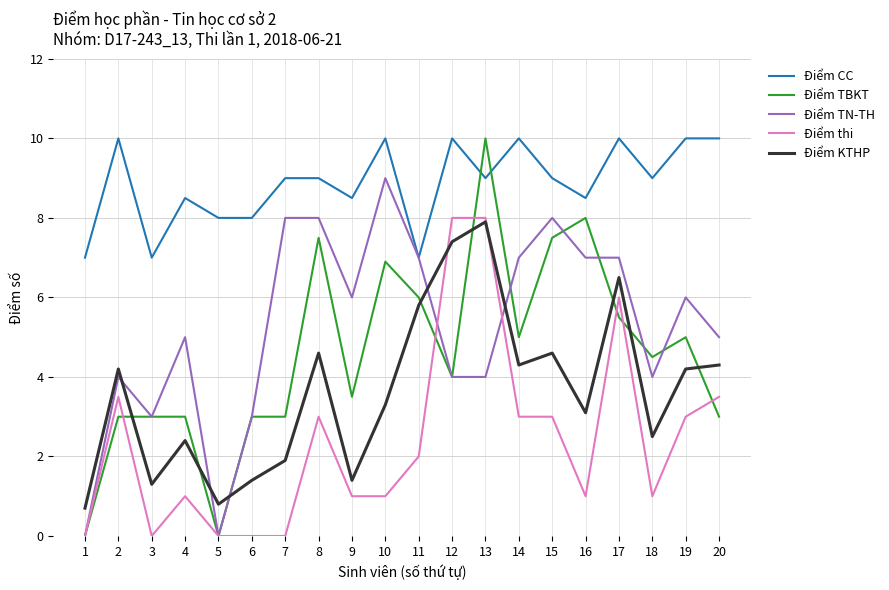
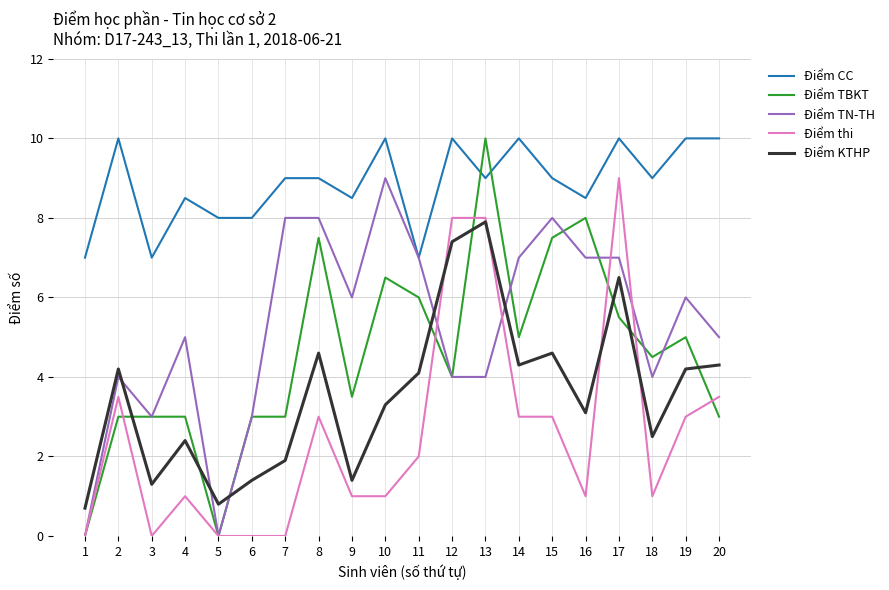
  {
    "Điểm CC": {
      "1": 7.0,
      "2": 10.0,
      "3": 7.0,
      "4": 8.5,
      "5": 8.0,
      "6": 8.0,
      "7": 9.0,
      "8": 9.0,
      "9": 8.5,
      "10": 10.0,
      "12": 10.0,
      "13": 9.0,
      "14": 10.0,
      "15": 9.0,
      "16": 8.5,
      "17": 10.0,
      "18": 9.0,
      "19": 10.0,
      "20": 10.0
    },
    "Điểm TBKT": {
      "2": 3.0,
      "4": 3.0,
      "7": 3.0,
      "8": 7.5,
      "9": 3.5,
-     "10": 6.9,
+     "10": 6.5,
      "11": 6.0,
      "13": 10.0,
      "14": 5.0,
      "15": 7.5,
      "16": 8.0,
      "17": 5.5,
      "18": 4.5,
      "19": 5.0,
      "20": 3.0
    },
    "Điểm TN-TH": {
      "2": 4.0,
      "4": 5.0,
      "7": 8.0,
      "8": 8.0,
      "9": 6.0,
      "10": 9.0,
      "13": 4.0,
      "14": 7.0,
      "15": 8.0,
      "16": 7.0,
      "17": 7.0,
      "18": 4.0,
      "19": 6.0,
      "20": 5.0
    },
    "Điểm thi": {
      "2": 3.5,
      "3": 0,
      "4": 1,
      "6": 0,
      "7": 0,
      "8": 3,
      "9": 1,
      "10": 1,
      "11": 2,
      "12": 8,
      "13": 8,
      "14": 3,
      "15": 3,
      "16": 1,
-     "17": 6,
+     "17": 9,
      "18": 1,
      "19": 3,
      "20": 3.5
    },
    "Điểm KTHP": {
      "1": 0.7,
      "2": 4.2,
      "3": 1.3,
      "4": 2.4,
      "5": 0.8,
      "6": 1.4,
      "7": 1.9,
      "8": 4.6,
      "9": 1.4,
      "10": 3.3,
-     "11": 5.8,
+     "11": 4.1,
      "12": 7.4,
      "13": 7.9,
      "14": 4.3,
      "15": 4.6,
      "16": 3.1,
      "17": 6.5,
      "18": 2.5,
      "19": 4.2,
      "20": 4.3
    }
  }
